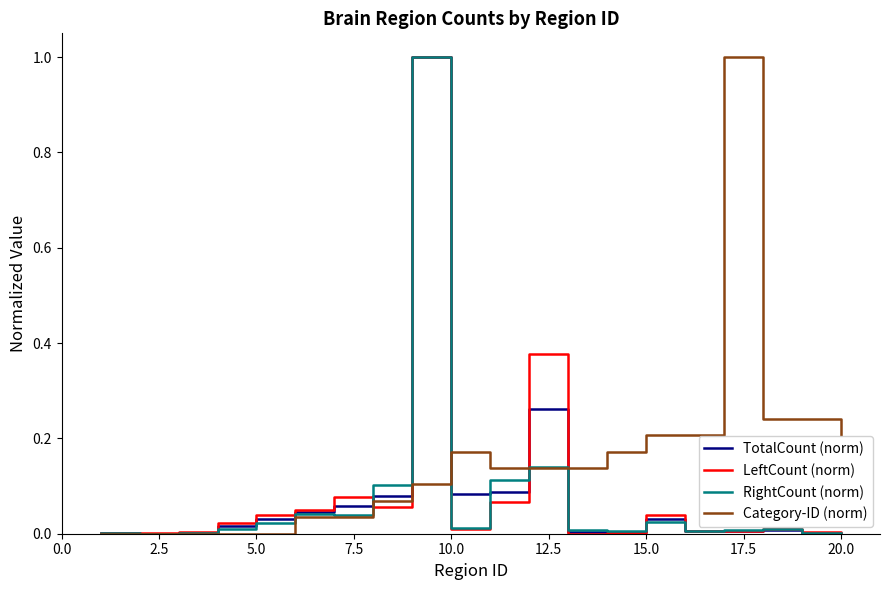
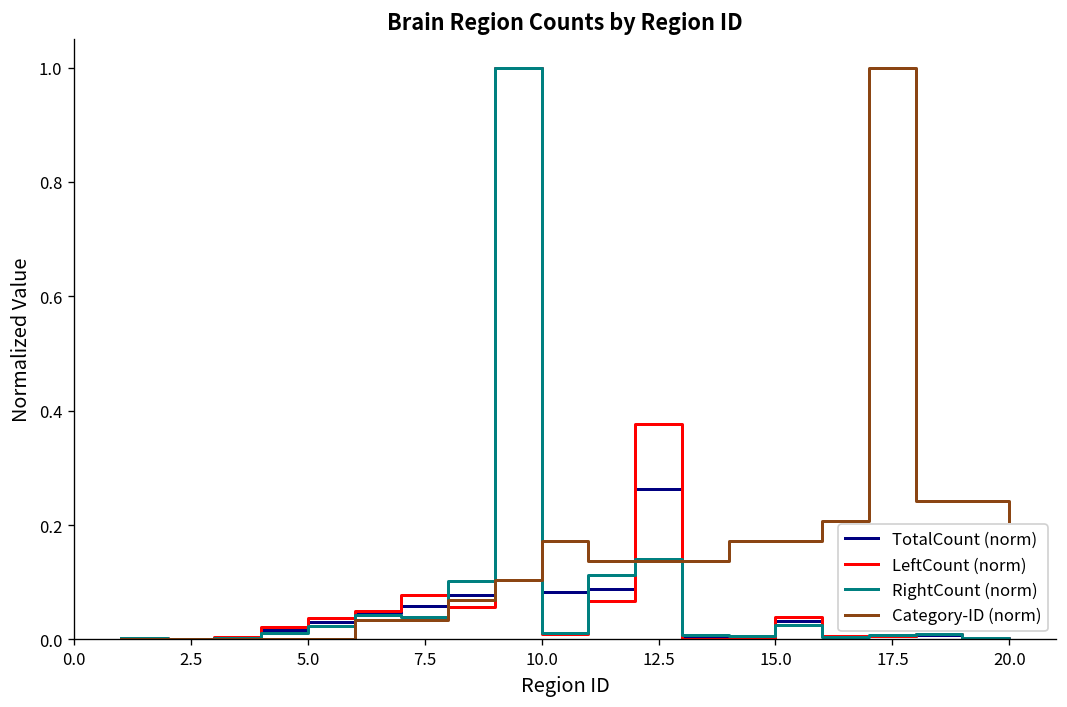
  {
    "TotalCount (norm)": {
      "5.0": 0.03,
      "10.0": 0.08,
      "15.0": 0.03
    },
    "LeftCount (norm)": {
      "5.0": 0.04,
      "15.0": 0.04
    },
    "RightCount (norm)": {
      "5.0": 0.02,
      "15.0": 0.03
    },
    "Category-ID (norm)": {
      "5.0": 0.00,
      "10.0": 0.17,
-     "15.0": 0.21,
+     "15.0": 0.17,
      "20.0": 0.21
    }
  }
